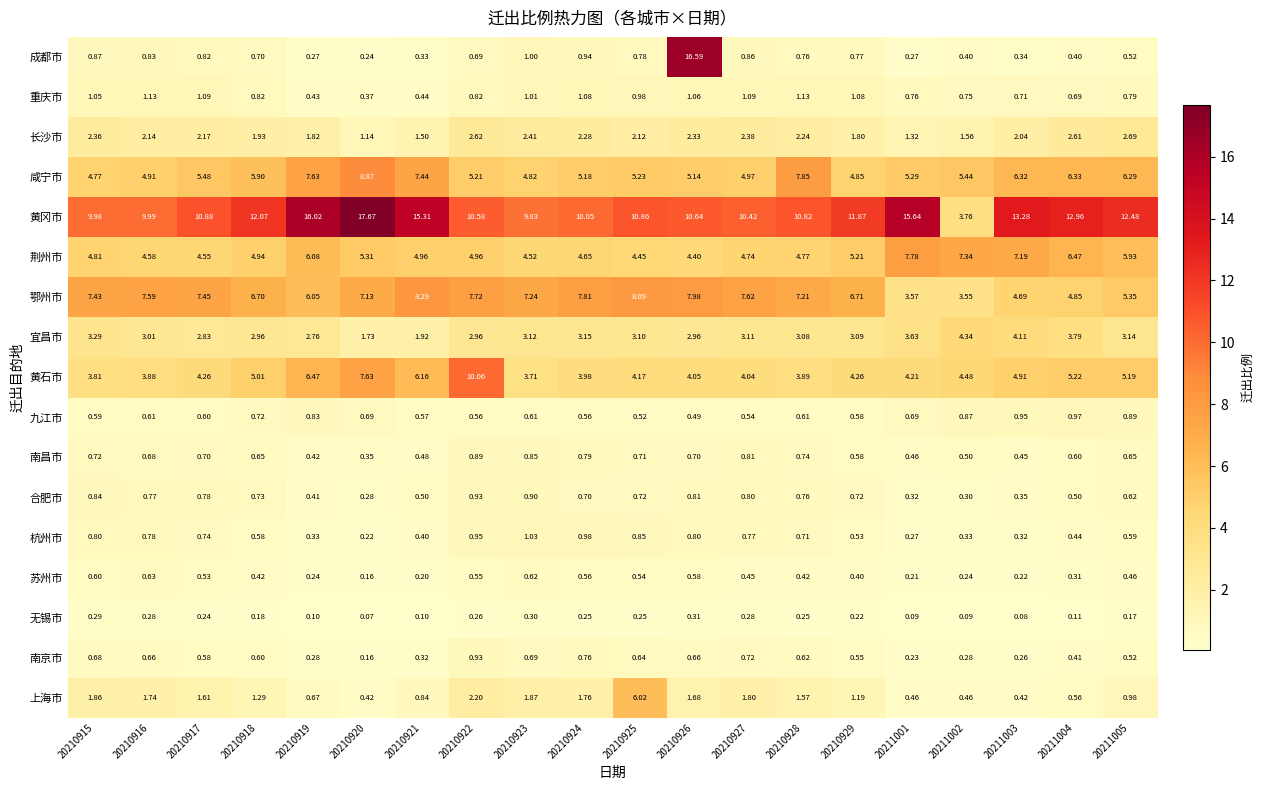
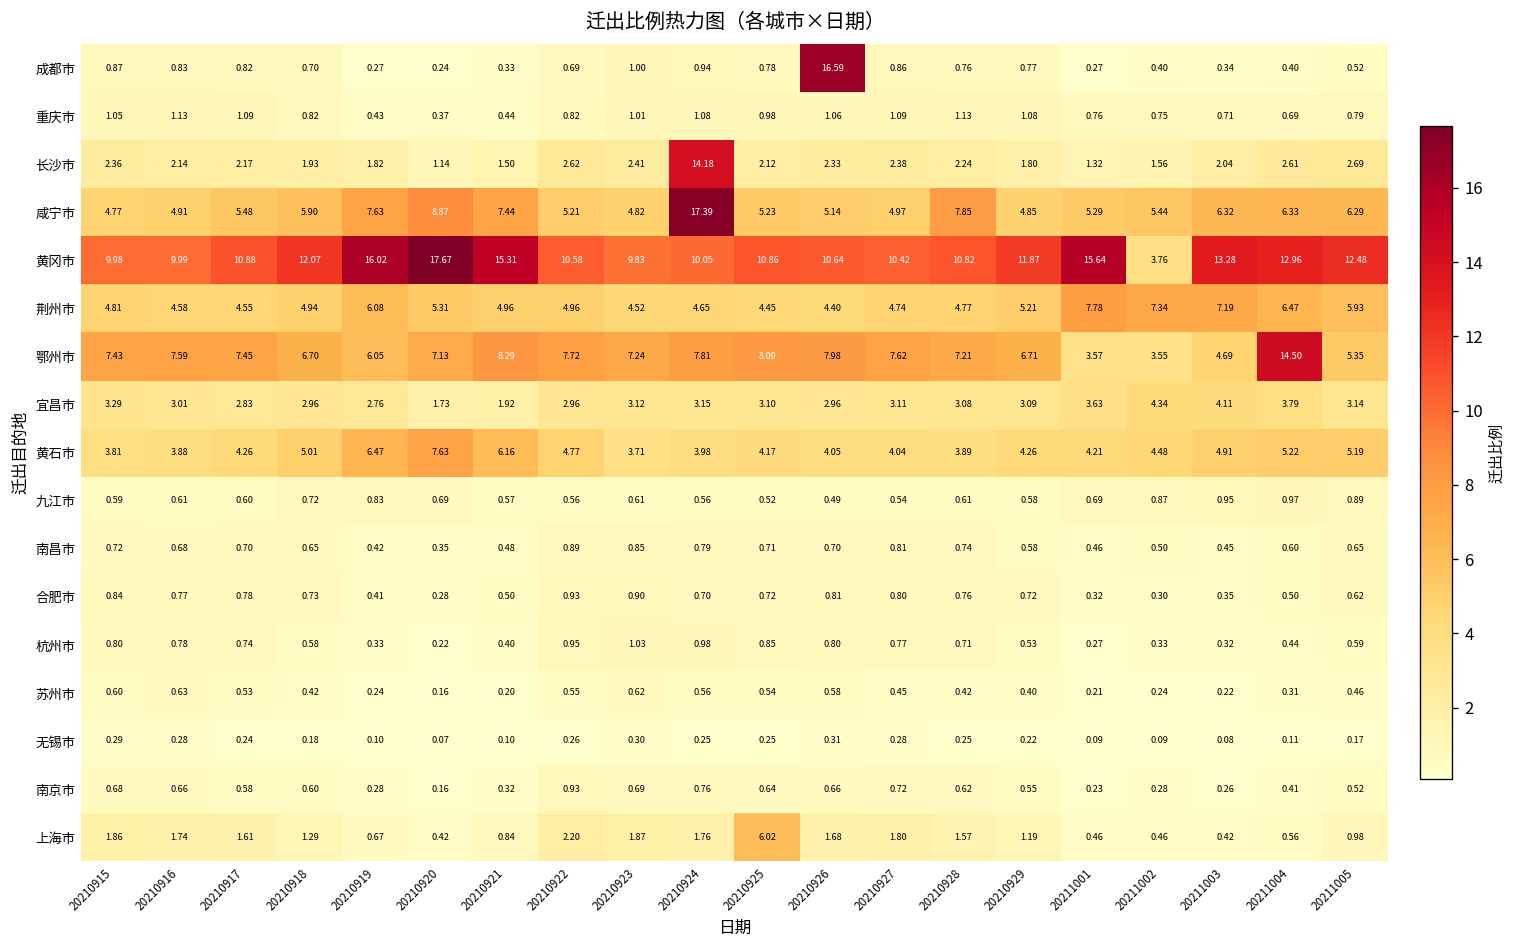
  {
    "长沙市": {
      "20210915": 2.36,
      "20210916": 2.14,
      "20210917": 2.17,
      "20210918": 1.93,
      "20210919": 1.82,
      "20210920": 1.14,
      "20210921": 1.50,
      "20210922": 2.62,
      "20210923": 2.41,
-     "20210924": 2.28,
+     "20210924": 14.18,
      "20210925": 2.12,
      "20210926": 2.33,
      "20210927": 2.38,
      "20210928": 2.24,
      "20210929": 1.80,
      "20211001": 1.32,
      "20211002": 1.56,
      "20211003": 2.04,
      "20211004": 2.61,
      "20211005": 2.69
    },
    "咸宁市": {
      "20210915": 4.77,
      "20210916": 4.91,
      "20210917": 5.48,
      "20210918": 5.90,
      "20210919": 7.63,
      "20210920": 8.87,
      "20210921": 7.44,
      "20210922": 5.21,
      "20210923": 4.82,
-     "20210924": 5.18,
+     "20210924": 17.39,
      "20210925": 5.23,
      "20210926": 5.14,
      "20210927": 4.97,
      "20210928": 7.85,
      "20210929": 4.85,
      "20211001": 5.29,
      "20211002": 5.44,
      "20211003": 6.32,
      "20211004": 6.33,
      "20211005": 6.29
    },
    "鄂州市": {
      "20210915": 7.43,
      "20210916": 7.59,
      "20210917": 7.45,
      "20210918": 6.70,
      "20210919": 6.05,
      "20210920": 7.13,
      "20210921": 8.29,
      "20210922": 7.72,
      "20210923": 7.24,
      "20210924": 7.81,
      "20210925": 8.09,
      "20210926": 7.98,
      "20210927": 7.62,
      "20210928": 7.21,
      "20210929": 6.71,
      "20211001": 3.57,
      "20211002": 3.55,
      "20211003": 4.69,
-     "20211004": 4.85,
+     "20211004": 14.50,
      "20211005": 5.35
    },
    "黄石市": {
      "20210915": 3.81,
      "20210916": 3.88,
      "20210917": 4.26,
      "20210918": 5.01,
      "20210919": 6.47,
      "20210920": 7.63,
      "20210921": 6.16,
-     "20210922": 10.06,
+     "20210922": 4.77,
      "20210923": 3.71,
      "20210924": 3.98,
      "20210925": 4.17,
      "20210926": 4.05,
      "20210927": 4.04,
      "20210928": 3.89,
      "20210929": 4.26,
      "20211001": 4.21,
      "20211002": 4.48,
      "20211003": 4.91,
      "20211004": 5.22,
      "20211005": 5.19
    }
  }
